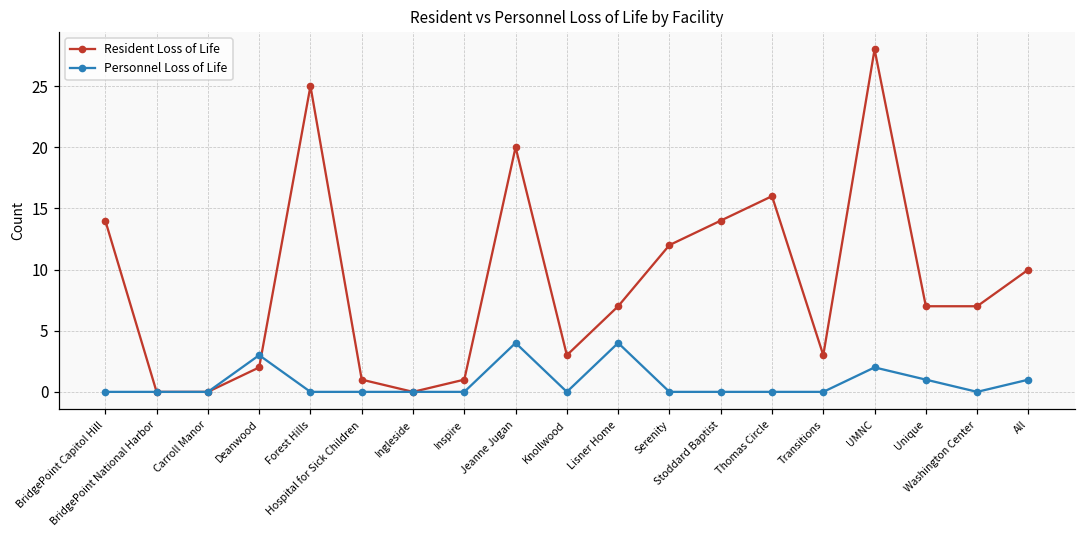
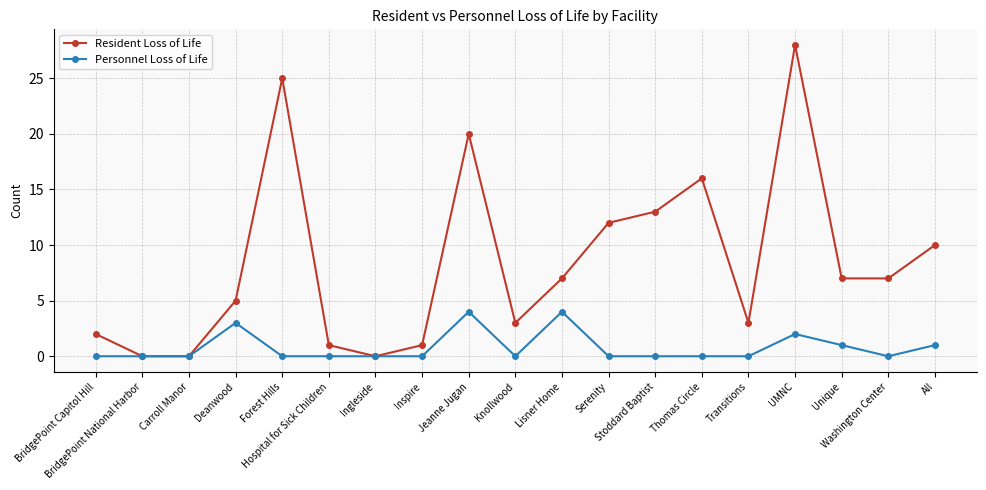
  {
    "Resident Loss of Life": {
-     "BridgePoint Capitol Hill": 14,
-     "Deanwood": 2,
+     "BridgePoint Capitol Hill": 2,
+     "Deanwood": 5,
      "Forest Hills": 25,
      "Hospital for Sick Children": 1,
      "Inspire": 1,
      "Jeanne Jugan": 20,
      "Knollwood": 3,
      "Lisner Home": 7,
      "Serenity": 12,
-     "Stoddard Baptist": 14,
+     "Stoddard Baptist": 13,
      "Thomas Circle": 16,
      "Transitions": 3,
      "UMNC": 28,
      "Unique": 7,
      "Washington Center": 7,
      "All": 10
    },
    "Personnel Loss of Life": {
      "BridgePoint Capitol Hill": 0,
      "Deanwood": 3,
      "Forest Hills": 0,
      "Hospital for Sick Children": 0,
      "Inspire": 0,
      "Jeanne Jugan": 4,
      "Knollwood": 0,
      "Lisner Home": 4,
      "Serenity": 0,
      "Stoddard Baptist": 0,
      "Thomas Circle": 0,
      "Transitions": 0,
      "UMNC": 2,
      "Unique": 1,
      "Washington Center": 0,
      "All": 1
    }
  }
